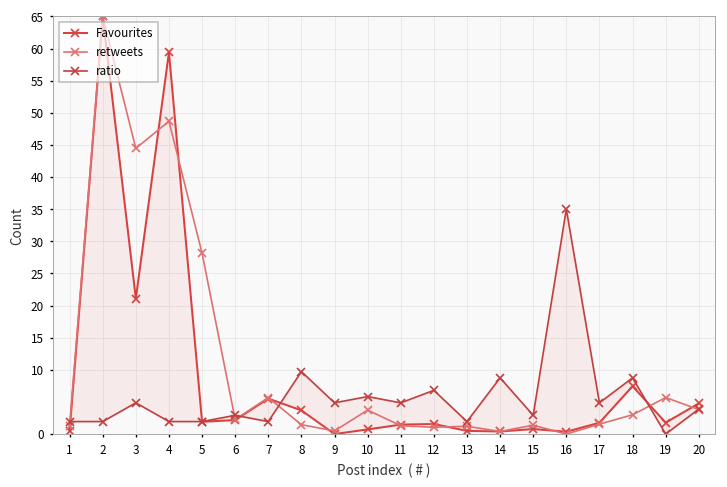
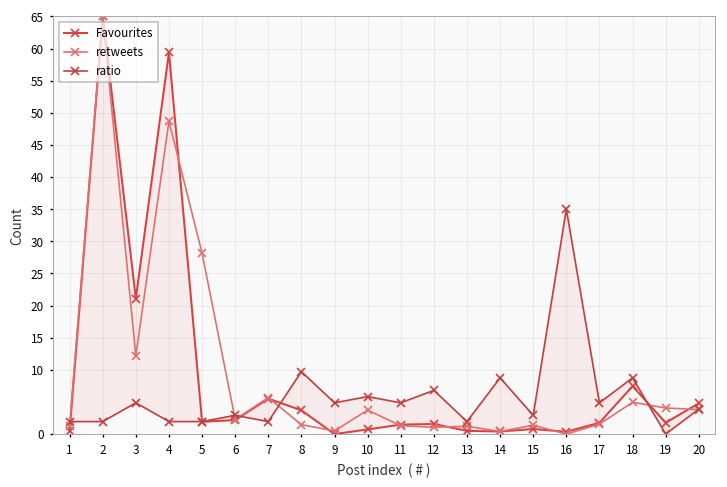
  {
    "retweets": {
      "1": 1,
-     "3": 44,
+     "3": 12,
      "4": 49,
      "5": 28,
      "8": 1,
      "9": 0,
      "10": 4,
      "12": 1,
      "13": 1,
      "15": 1,
-     "18": 3,
-     "19": 6
+     "18": 5,
+     "19": 4
    }
  }
